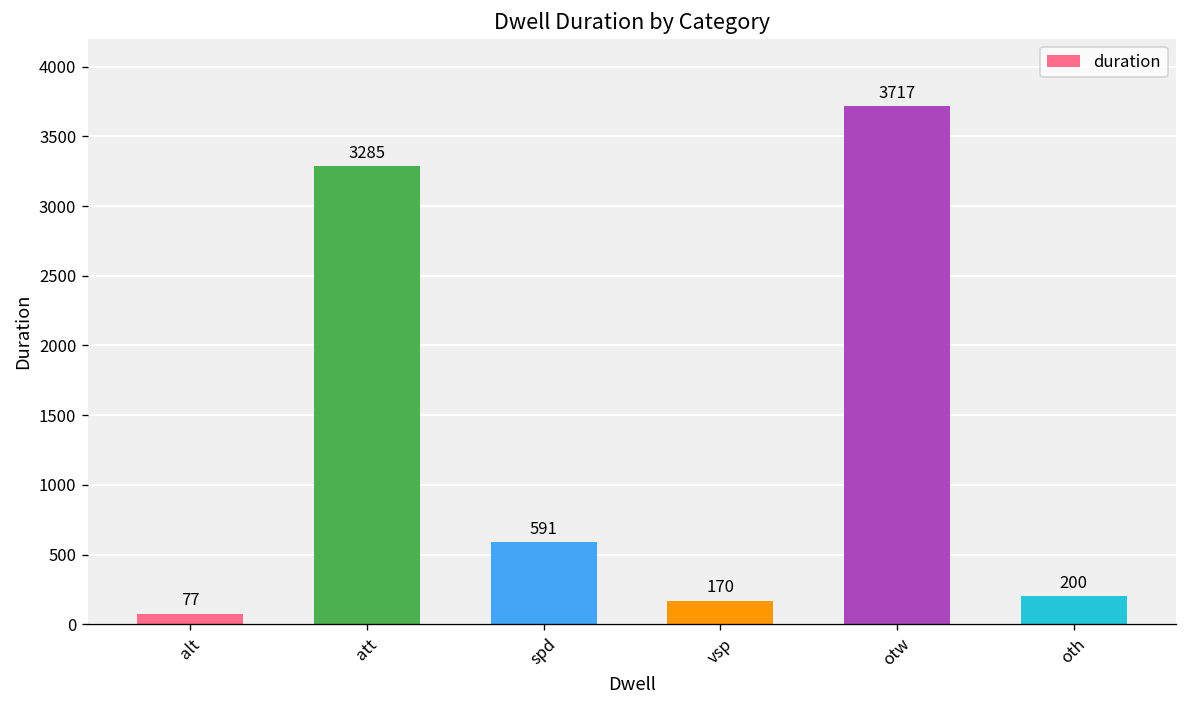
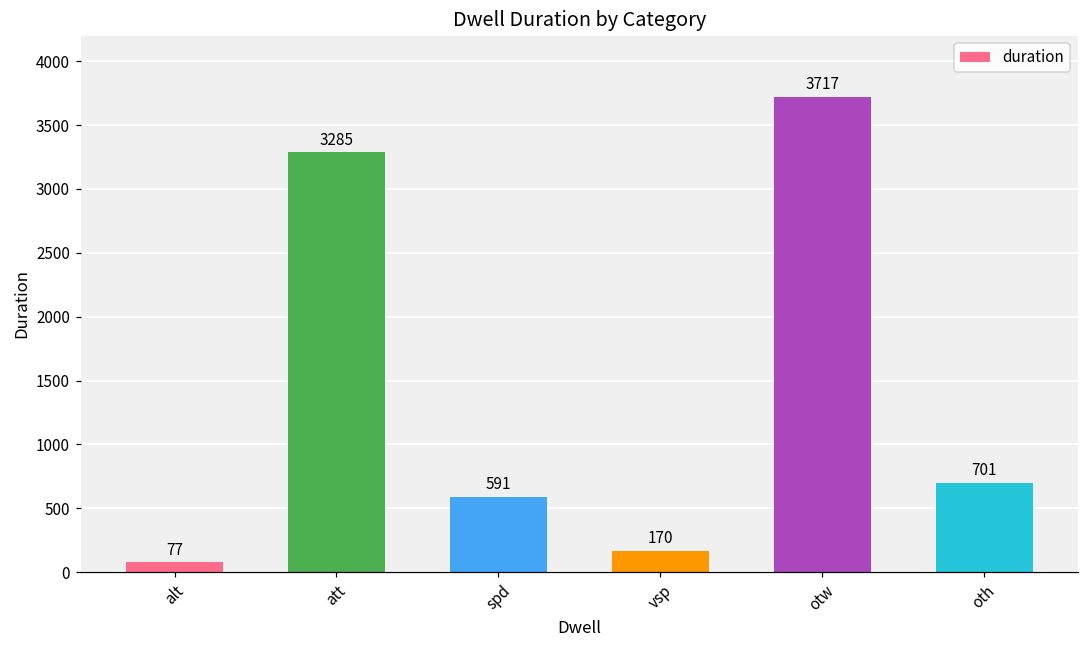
  {
    "alt": 77,
    "att": 3285,
    "spd": 591,
    "vsp": 170,
    "otw": 3717,
-   "oth": 200
+   "oth": 701
  }
